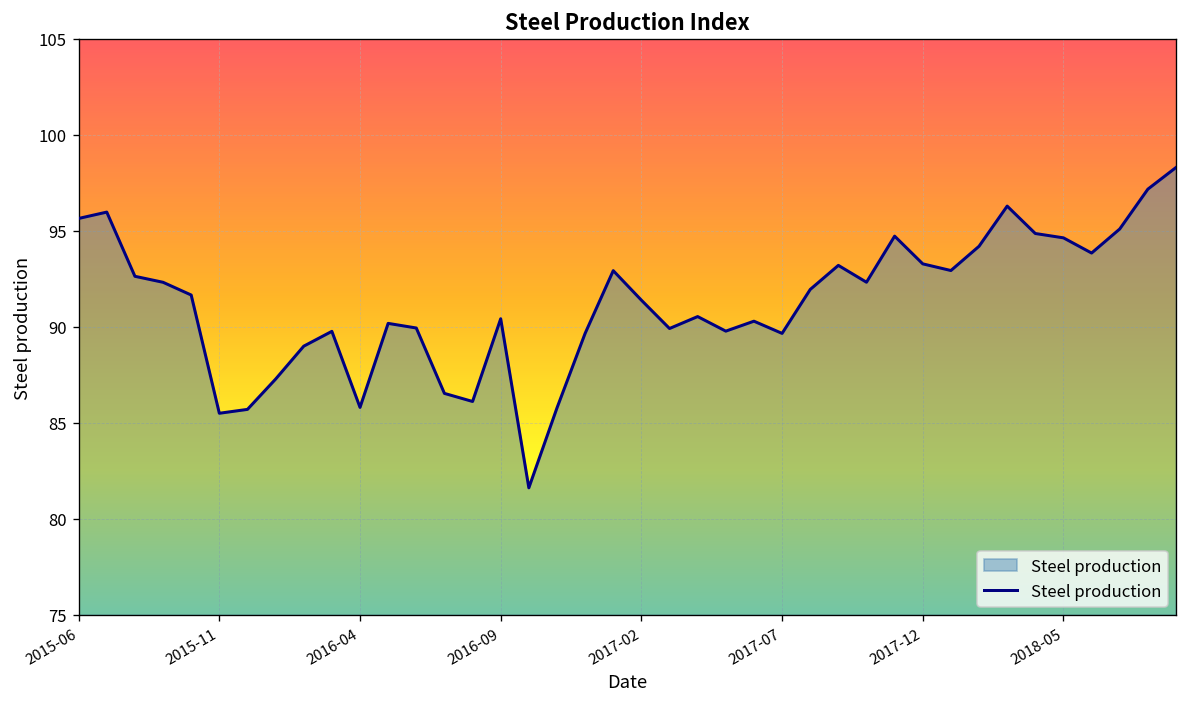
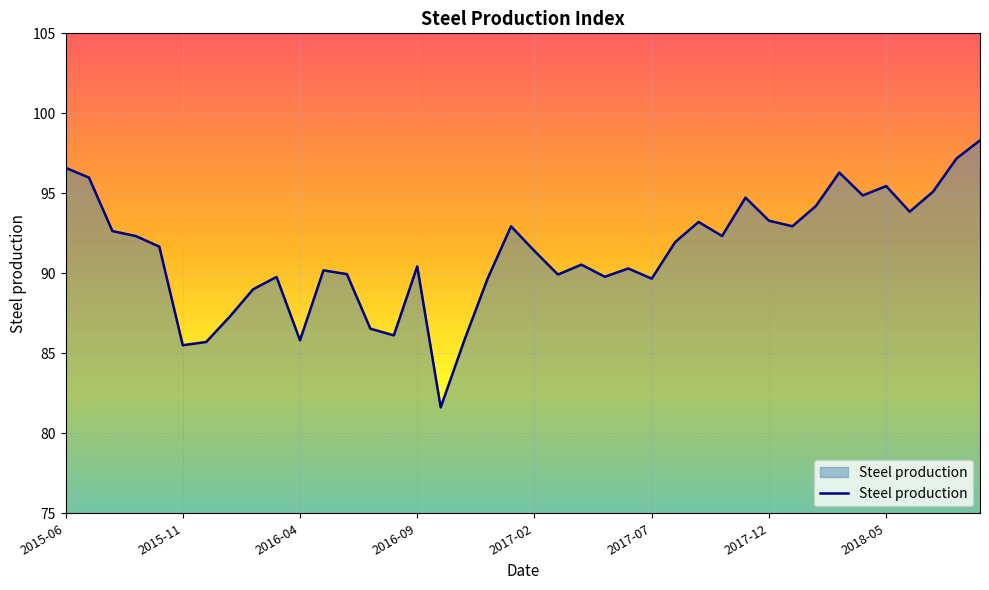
  {
-   "2015-06": 95.7,
+   "2015-06": 96.6,
    "2015-11": 85.5,
    "2016-04": 85.8,
    "2016-09": 90.4,
    "2017-02": 91.4,
    "2017-07": 89.7,
    "2017-12": 93.3,
-   "2018-05": 94.6
+   "2018-05": 95.5
  }
